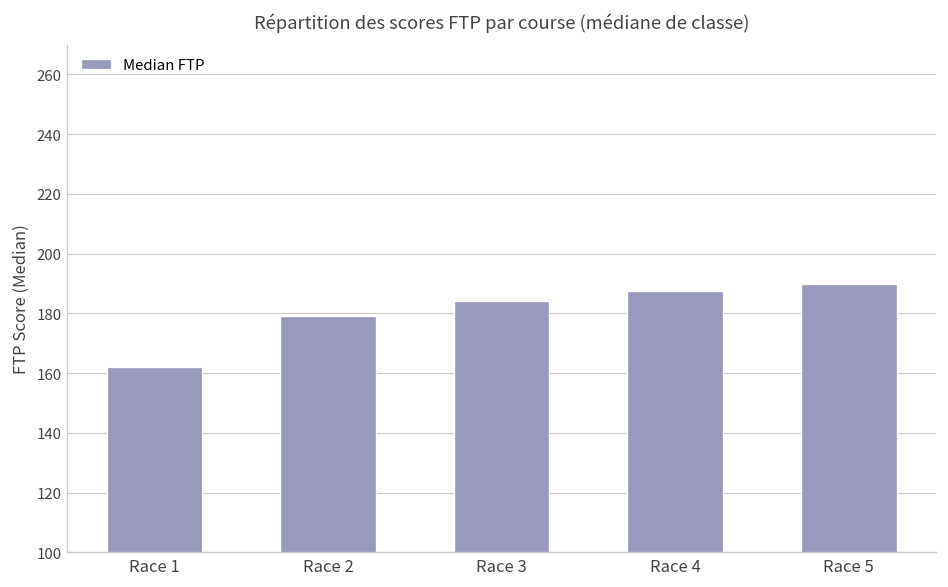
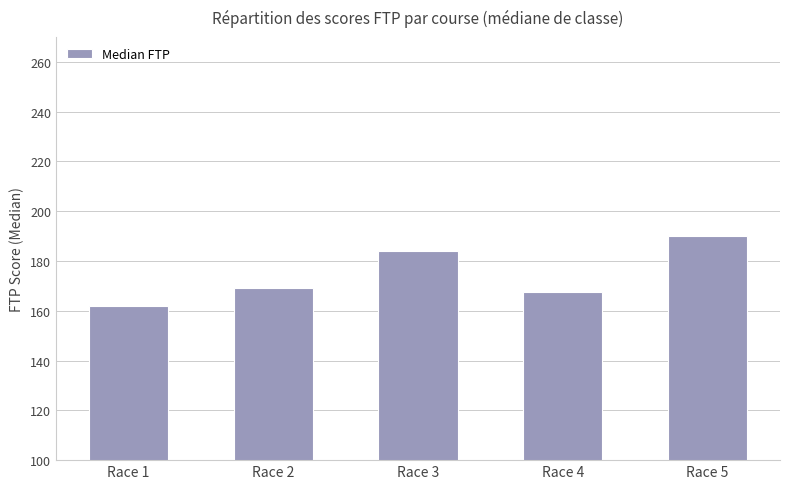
  {
    "Race 1": 162,
-   "Race 2": 179,
+   "Race 2": 169,
    "Race 3": 184,
-   "Race 4": 188,
+   "Race 4": 167,
    "Race 5": 190
  }
